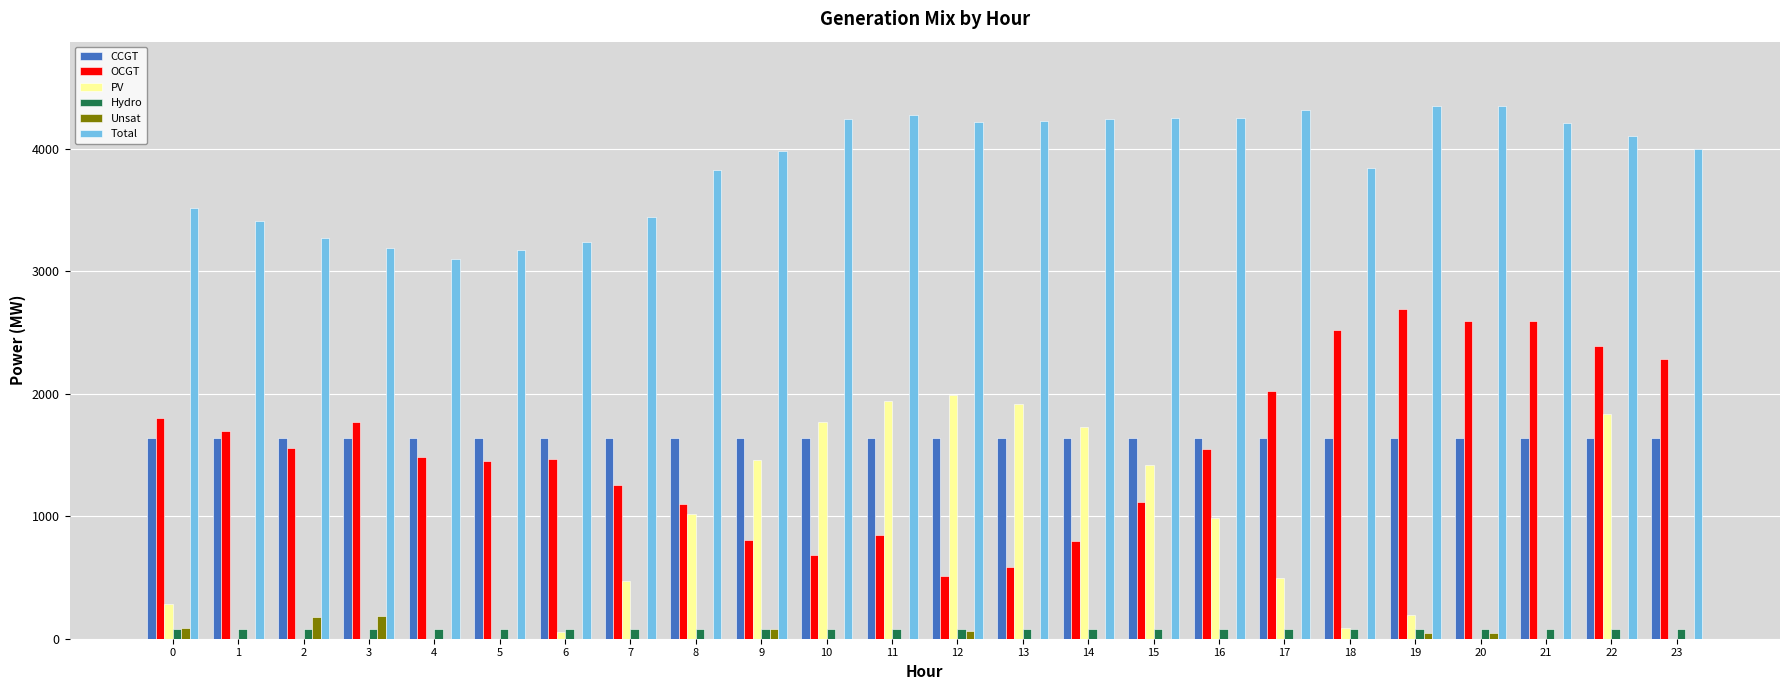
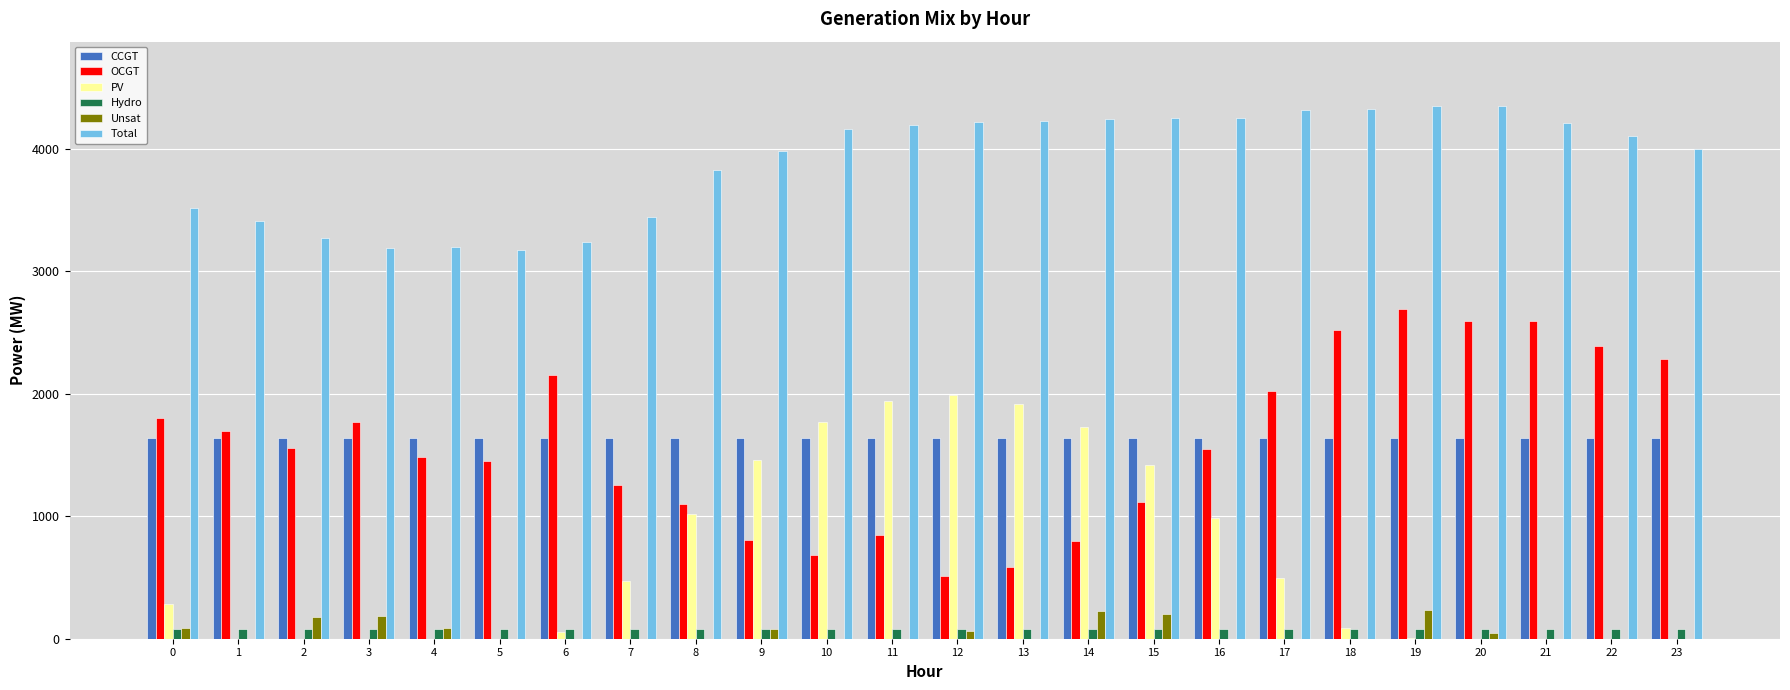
  {
    "CCGT": {
      "0": 1640,
      "1": 1640,
      "2": 1640,
      "3": 1640,
      "4": 1640,
      "5": 1640,
      "6": 1640,
      "7": 1640,
      "8": 1640,
      "9": 1640,
      "10": 1640,
      "11": 1640,
      "12": 1640,
      "13": 1640,
      "14": 1640,
      "15": 1640,
      "16": 1640,
      "17": 1640,
      "18": 1640,
      "19": 1640,
      "20": 1640,
      "21": 1640,
      "22": 1640,
      "23": 1640
    },
    "OCGT": {
      "0": 1800,
      "1": 1690,
      "2": 1560,
      "3": 1770,
      "4": 1480,
      "5": 1450,
-     "6": 1470,
+     "6": 2160,
      "7": 1260,
      "8": 1100,
      "9": 810,
      "10": 680,
      "11": 850,
      "12": 510,
      "13": 590,
      "14": 800,
      "15": 1120,
      "16": 1550,
      "17": 2030,
      "18": 2520,
      "19": 2690,
      "20": 2590,
      "21": 2590,
      "22": 2390,
      "23": 2280
    },
    "PV": {
      "0": 280,
      "1": 0,
      "2": 0,
      "3": 0,
      "4": 0,
      "6": 60,
      "7": 470,
      "8": 1020,
      "9": 1460,
      "10": 1770,
      "11": 1940,
      "12": 1990,
      "13": 1920,
      "14": 1730,
      "15": 1420,
      "16": 990,
      "17": 500,
      "18": 90,
-     "19": 200,
+     "19": 0,
      "20": 0,
      "21": 0,
-     "22": 1840,
+     "22": 0,
      "23": 0
    },
    "Hydro": {
      "0": 80,
      "1": 80,
      "2": 80,
      "3": 80,
      "4": 80,
      "5": 80,
      "6": 80,
      "7": 80,
      "8": 80,
      "9": 80,
      "10": 80,
      "11": 80,
      "12": 80,
      "13": 80,
      "14": 80,
      "15": 80,
      "16": 80,
      "17": 80,
      "18": 80,
      "19": 80,
      "20": 80,
      "21": 80,
      "22": 80,
      "23": 80
    },
    "Unsat": {
      "0": 80,
      "1": 0,
      "2": 180,
      "3": 190,
-     "4": 0,
+     "4": 90,
      "5": 0,
      "6": 0,
      "7": 0,
      "8": 0,
      "9": 80,
      "10": 0,
      "11": 0,
      "12": 70,
      "13": 0,
-     "14": 0,
-     "15": 0,
+     "14": 230,
+     "15": 200,
      "16": 0,
      "17": 0,
      "18": 0,
-     "19": 40,
+     "19": 240,
      "20": 50,
      "21": 0,
      "22": 0,
      "23": 0
    },
    "Total": {
      "0": 3510,
      "1": 3410,
      "2": 3270,
      "3": 3190,
-     "4": 3100,
+     "4": 3200,
      "5": 3170,
      "6": 3240,
      "7": 3440,
      "8": 3830,
      "9": 3980,
-     "10": 4250,
-     "11": 4280,
+     "10": 4160,
+     "11": 4190,
      "12": 4220,
      "13": 4220,
      "14": 4250,
      "15": 4250,
      "16": 4250,
      "17": 4320,
-     "18": 3840,
+     "18": 4330,
      "19": 4350,
      "20": 4350,
      "21": 4210,
      "22": 4110,
      "23": 4000
    }
  }
